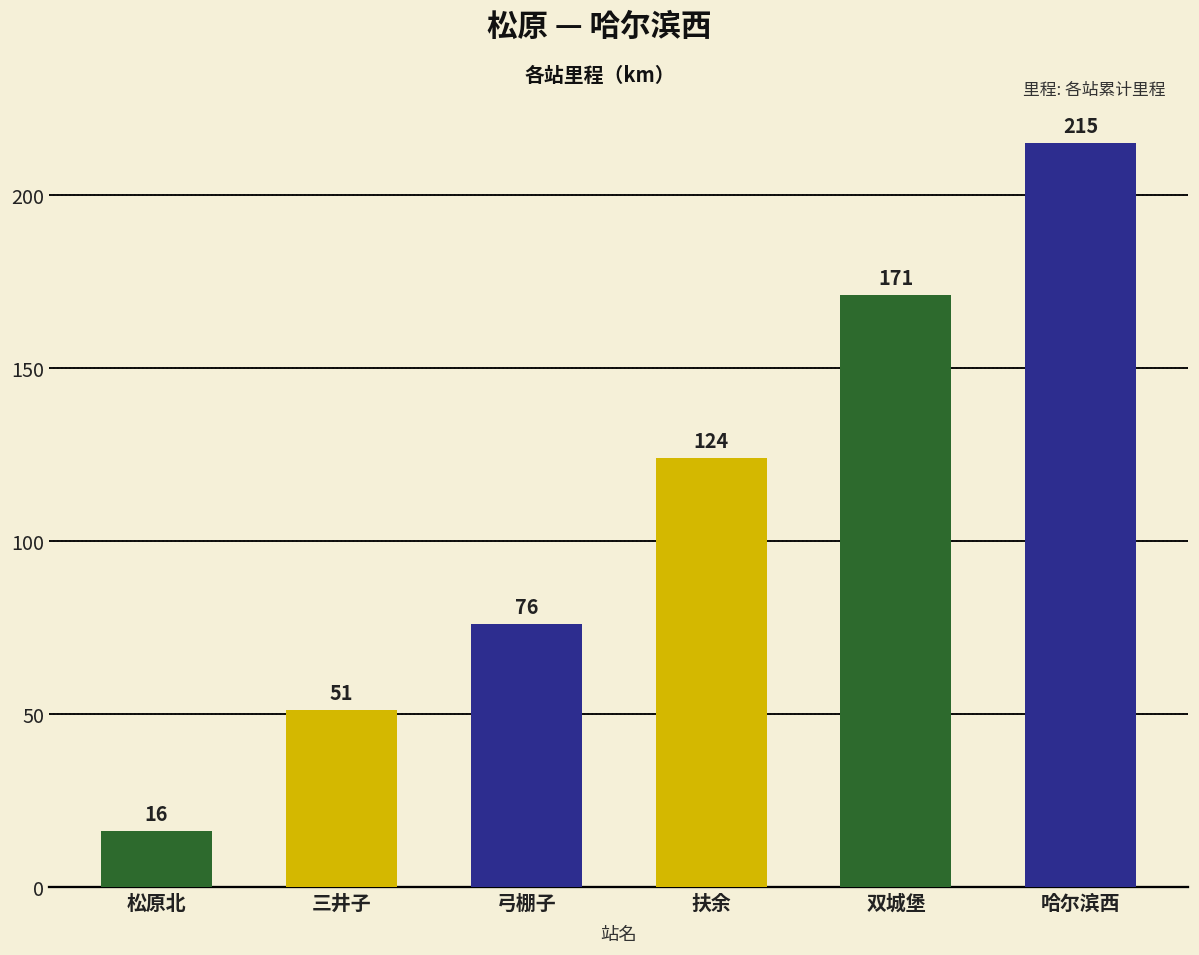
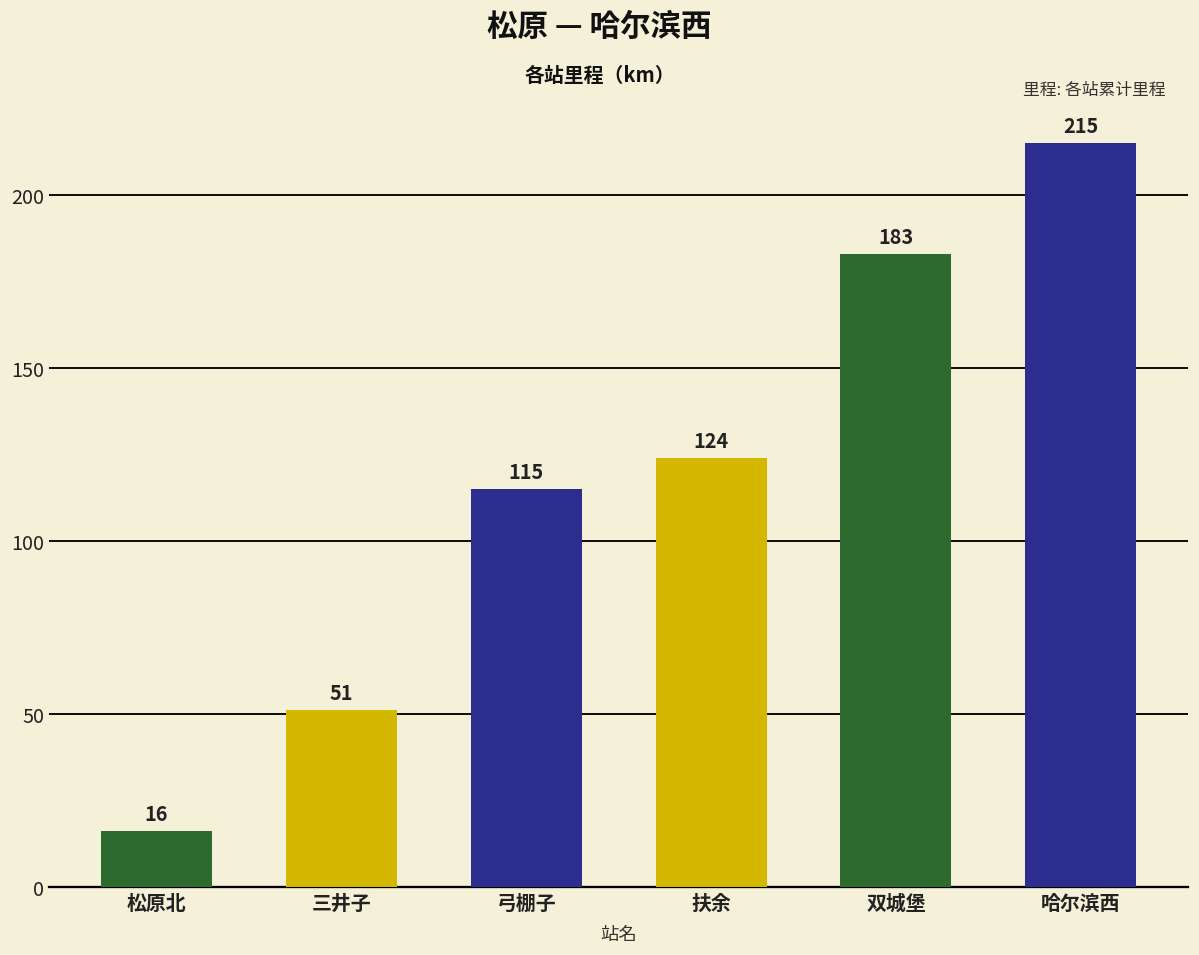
  {
    "松原北": 16,
    "三井子": 51,
-   "弓棚子": 76,
+   "弓棚子": 115,
    "扶余": 124,
-   "双城堡": 171,
+   "双城堡": 183,
    "哈尔滨西": 215
  }
